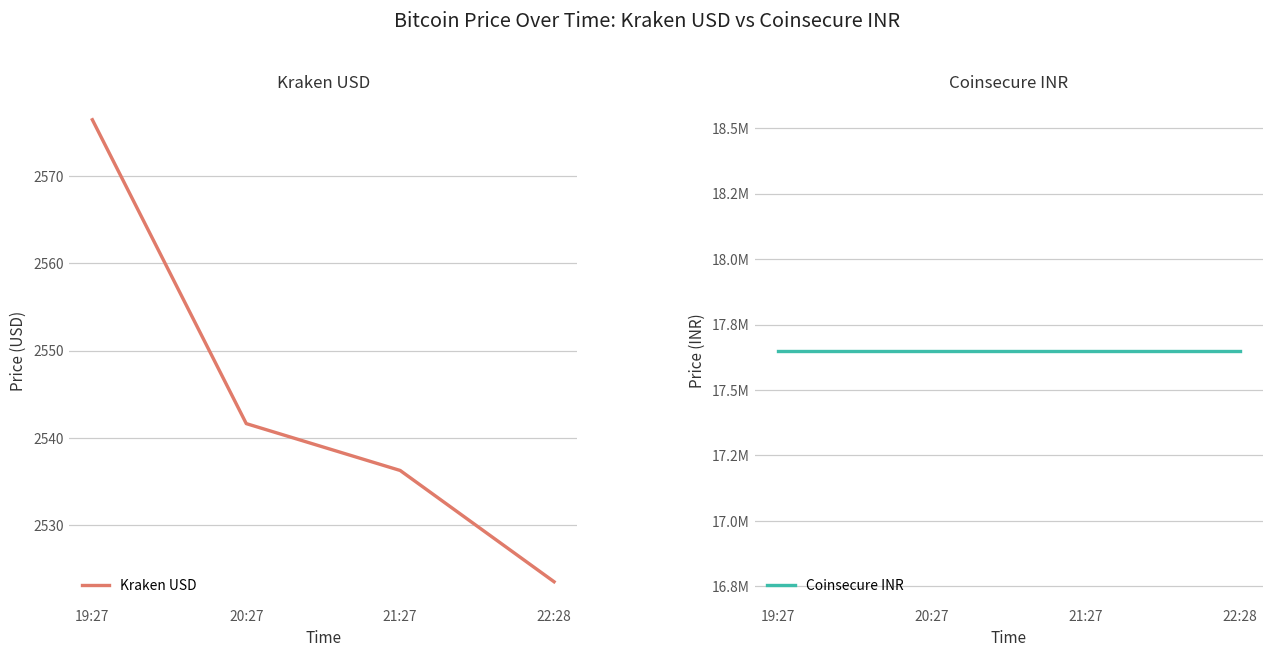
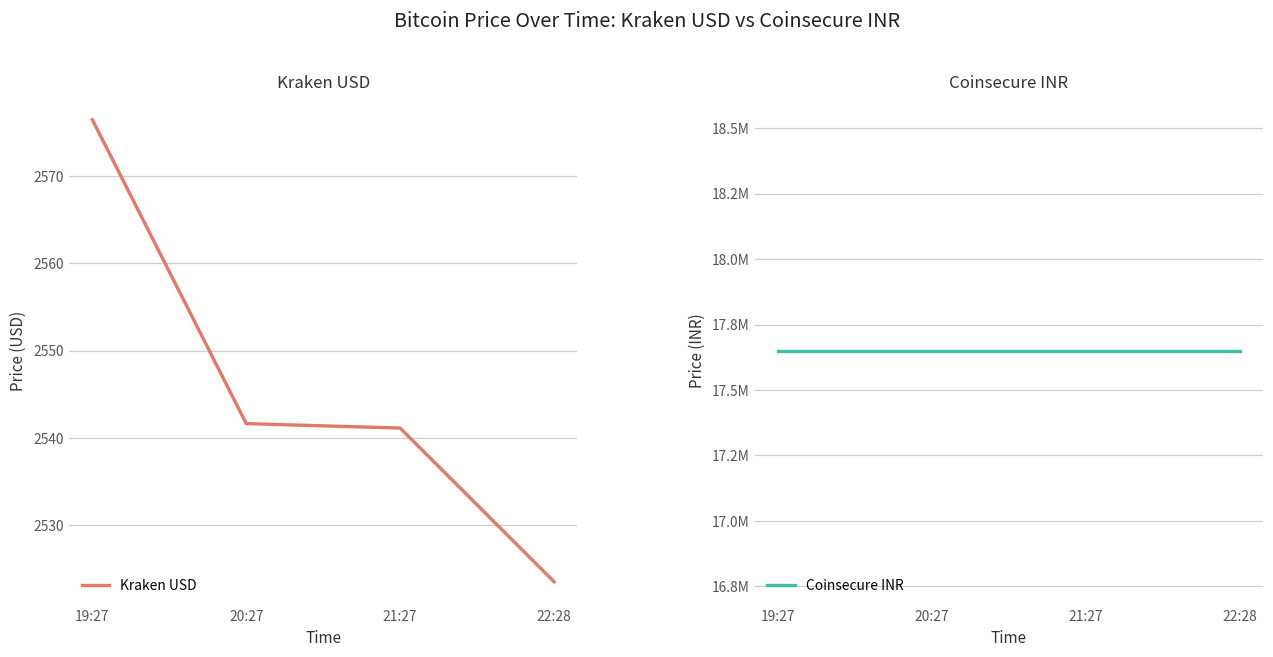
  {
    "Kraken USD": {
      "19:27": 2576,
      "20:27": 2542,
-     "21:27": 2536,
+     "21:27": 2541,
      "22:28": 2524
    }
  }
